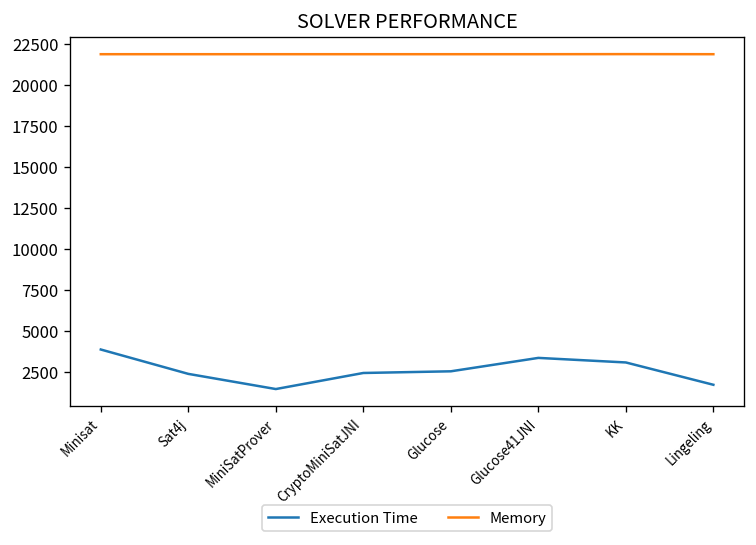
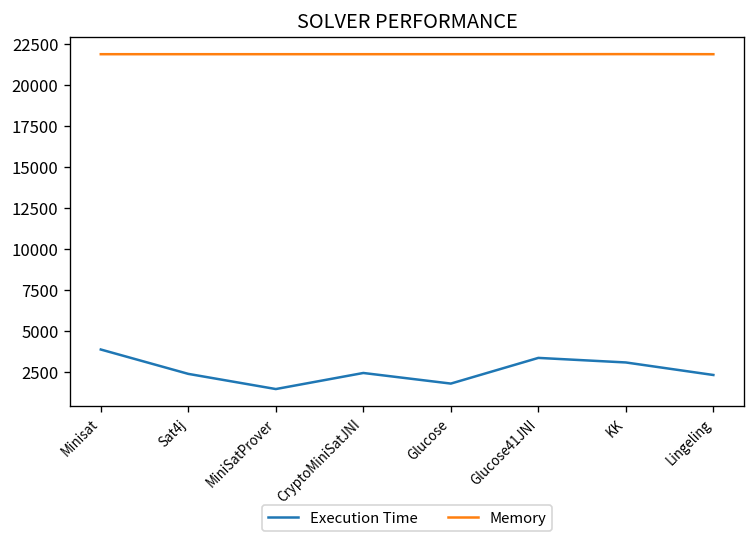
  {
    "Execution Time": {
      "Minisat": 3900,
      "Sat4j": 2400,
      "MiniSatProver": 1500,
      "CryptoMiniSatJNI": 2500,
-     "Glucose": 2600,
+     "Glucose": 1800,
      "Glucose41JNI": 3400,
      "KK": 3100,
-     "Lingeling": 1700
+     "Lingeling": 2300
    },
    "Memory": {
      "Minisat": 21900,
      "Sat4j": 21900,
      "MiniSatProver": 21900,
      "CryptoMiniSatJNI": 21900,
      "Glucose": 21900,
      "Glucose41JNI": 21900,
      "KK": 21900,
      "Lingeling": 21900
    }
  }
